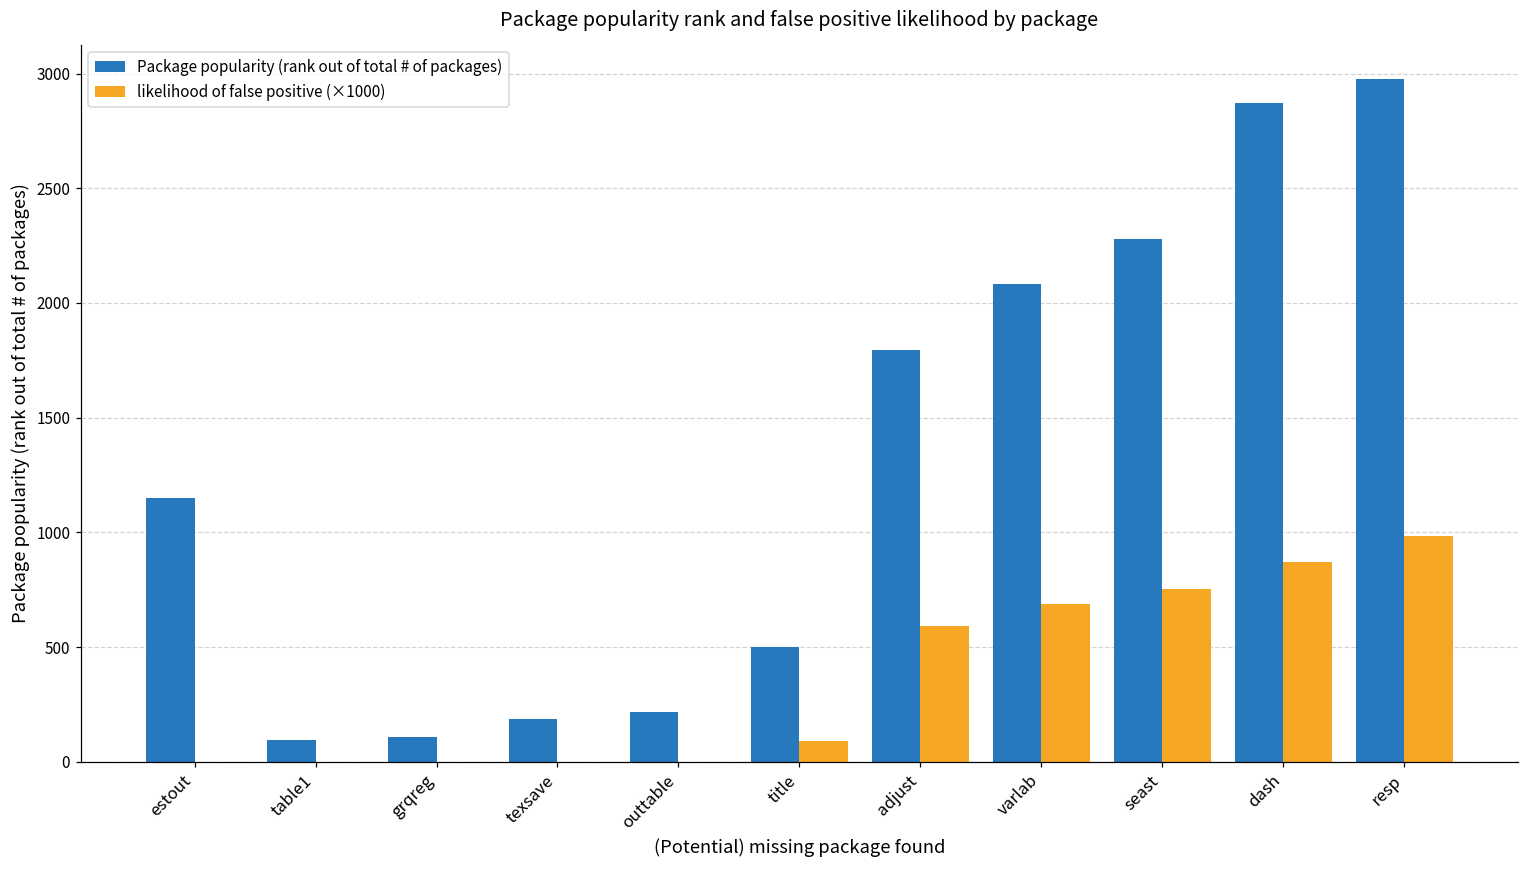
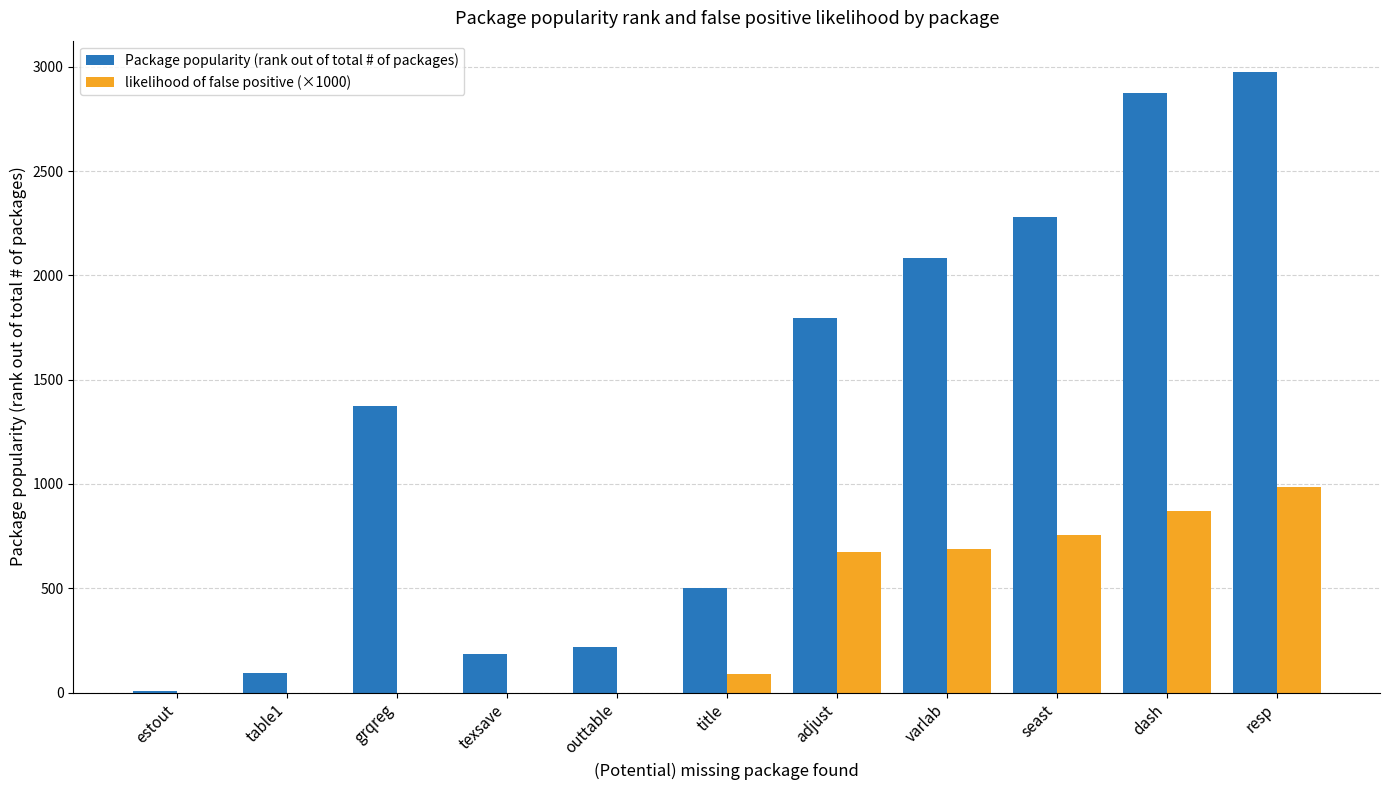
  {
    "Package popularity (rank out of total # of packages)": {
-     "estout": 1150,
+     "estout": 10,
      "table1": 90,
-     "grqreg": 110,
+     "grqreg": 1370,
      "texsave": 190,
      "outtable": 220,
      "title": 500,
      "adjust": 1800,
      "varlab": 2080,
      "seast": 2280,
      "dash": 2870,
      "resp": 2980
    },
    "likelihood of false positive (×1000)": {
      "estout": 0,
      "table1": 0,
      "grqreg": 0,
      "texsave": 0,
      "outtable": 0,
      "title": 90,
-     "adjust": 590,
+     "adjust": 670,
      "varlab": 690,
      "seast": 750,
      "dash": 870,
      "resp": 980
    }
  }
